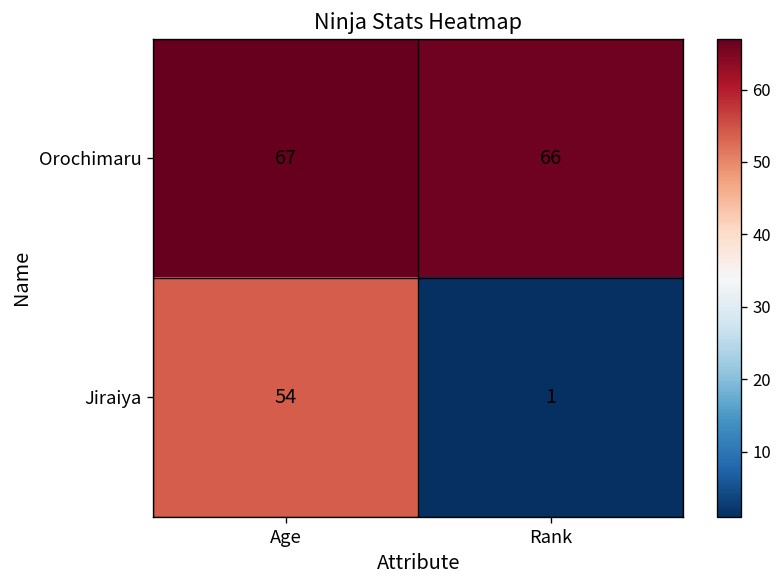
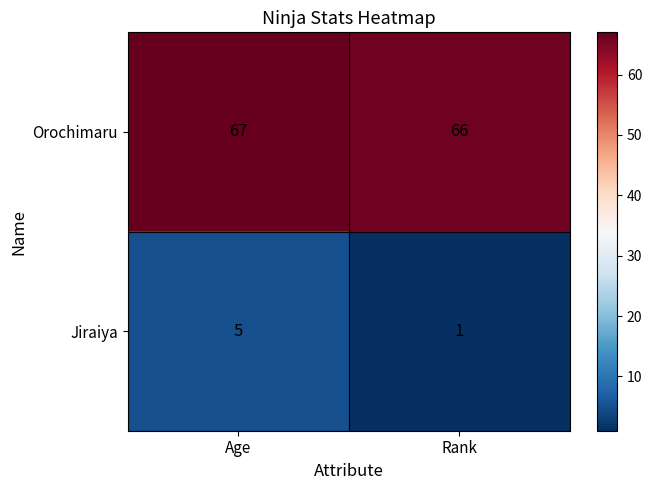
  {
    "Orochimaru": {
      "Age": 67,
      "Rank": 66
    },
    "Jiraiya": {
-     "Age": 54,
+     "Age": 5,
      "Rank": 1
    }
  }
